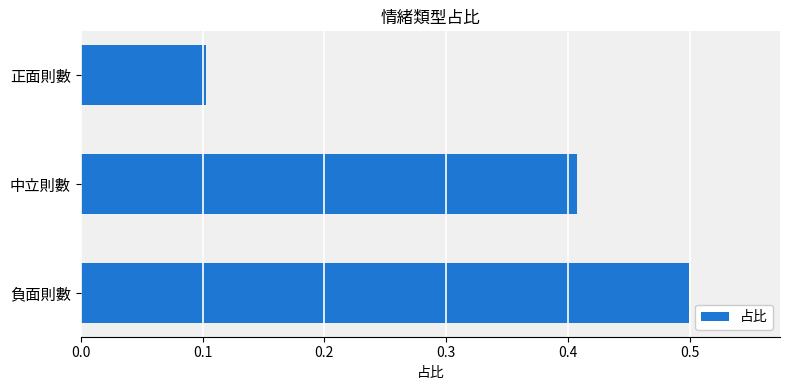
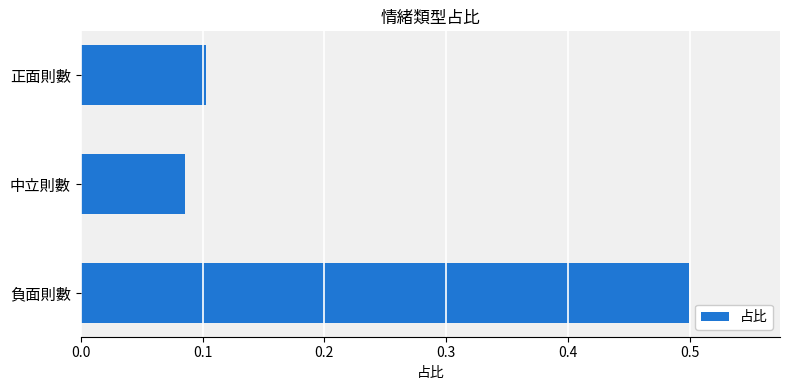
  {
    "正面則數": 0.103,
-   "中立則數": 0.407,
+   "中立則數": 0.085,
    "負面則數": 0.499
  }
